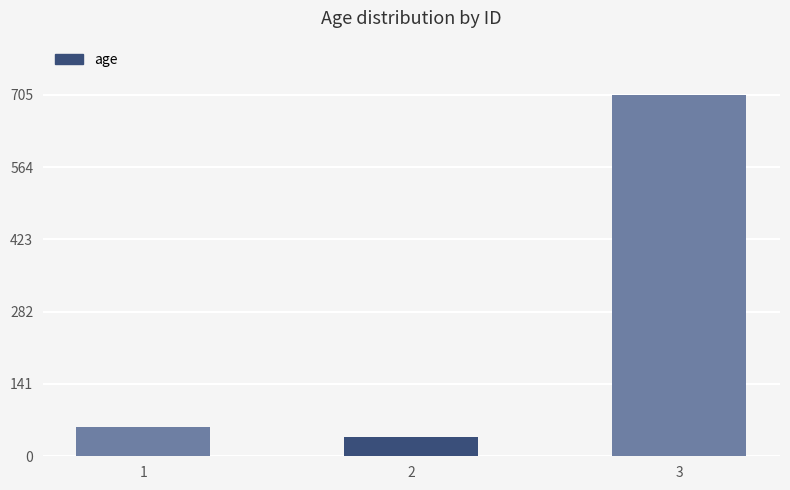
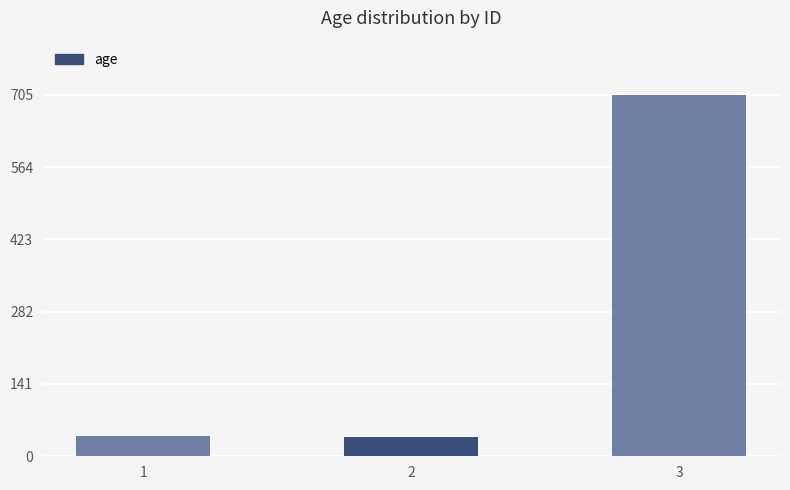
  {
-   "1": 60,
+   "1": 40,
    "2": 40,
    "3": 710
  }
